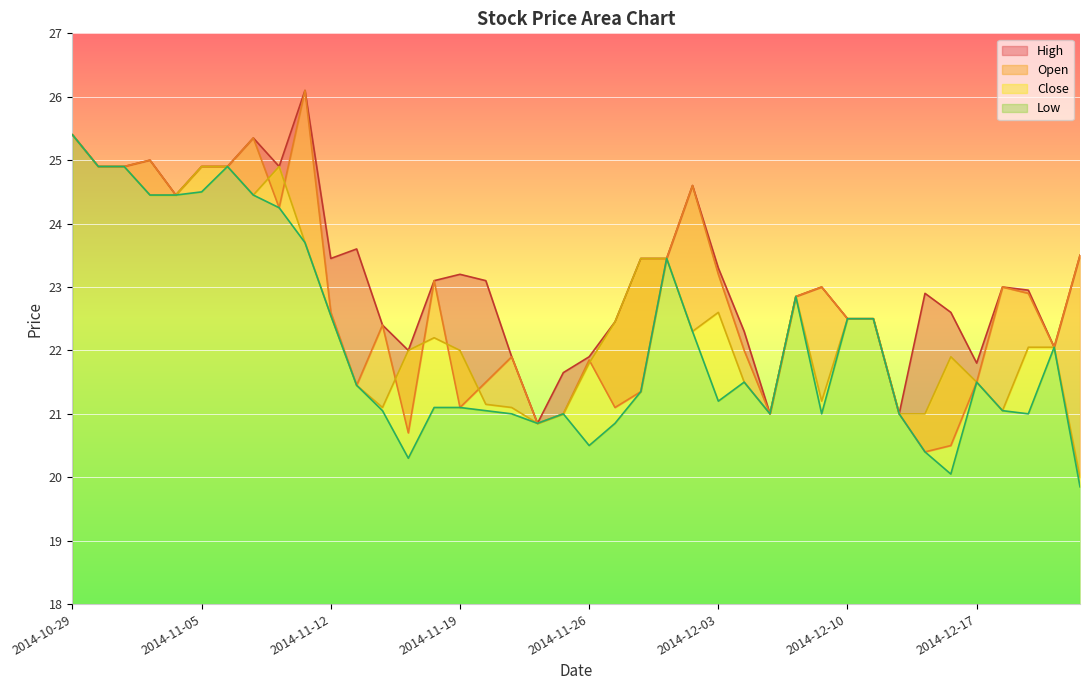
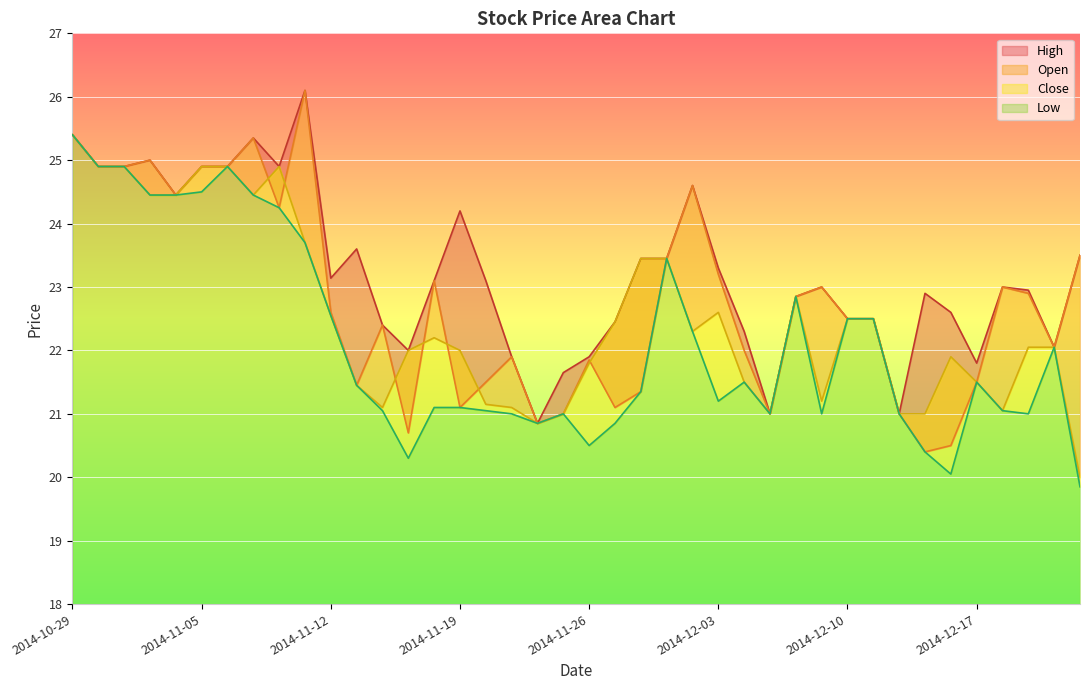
  {
    "High": {
-     "2014-11-12": 23.5,
-     "2014-11-19": 23.2,
+     "2014-11-12": 23.1,
+     "2014-11-19": 24.2,
      "2014-11-26": 21.9,
      "2014-12-03": 23.3,
      "2014-12-17": 21.8
    },
    "Low": {
      "2014-11-05": 24.5,
      "2014-11-26": 20.5,
      "2014-12-03": 21.2
    }
  }
